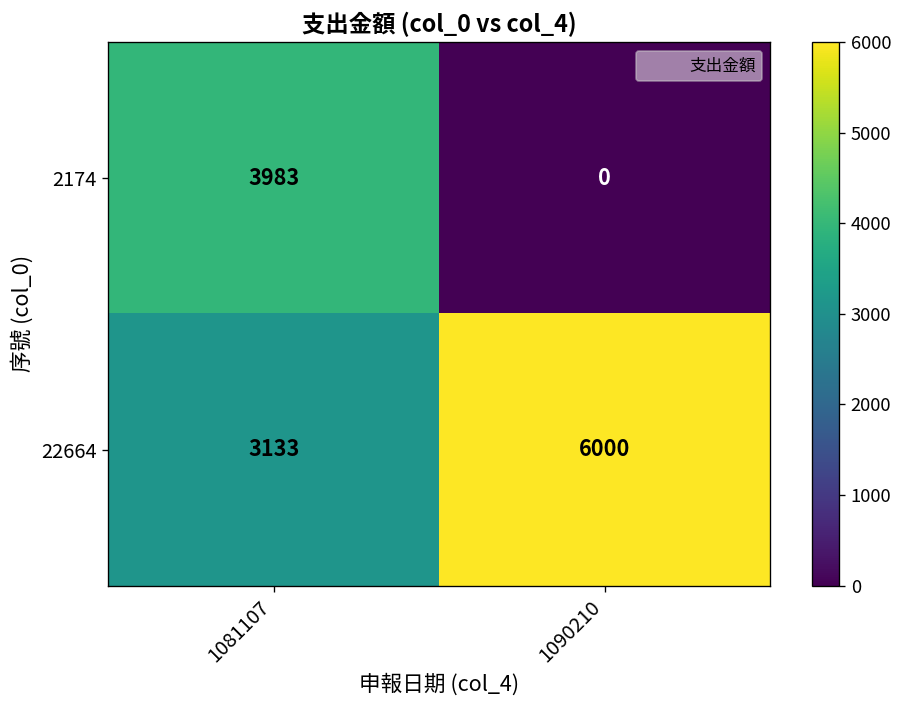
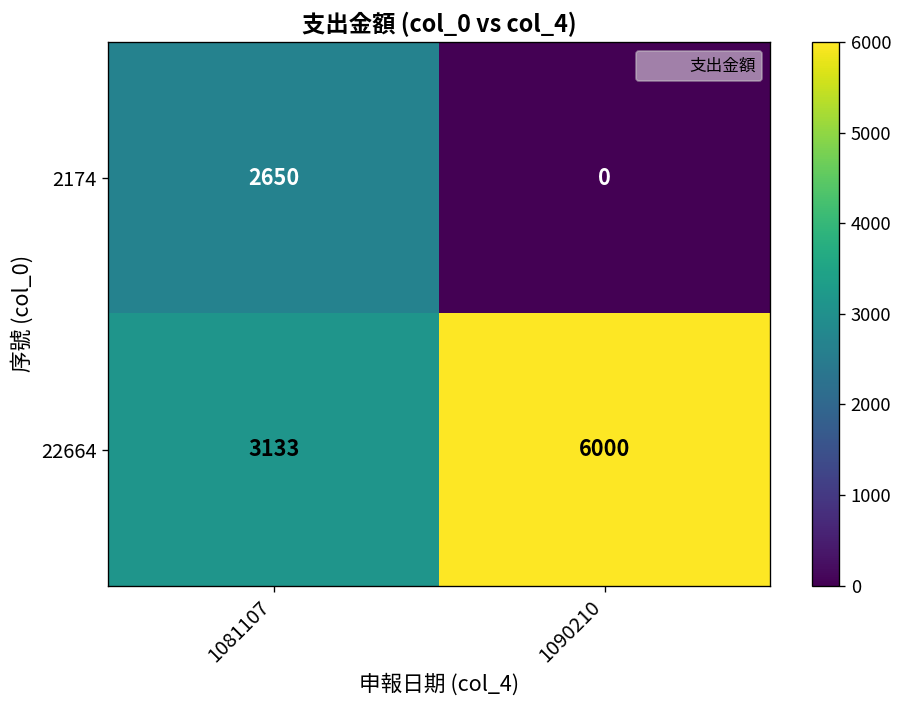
  {
    "2174": {
-     "1081107": 3983,
+     "1081107": 2650,
      "1090210": 0
    },
    "22664": {
      "1081107": 3133,
      "1090210": 6000
    }
  }
